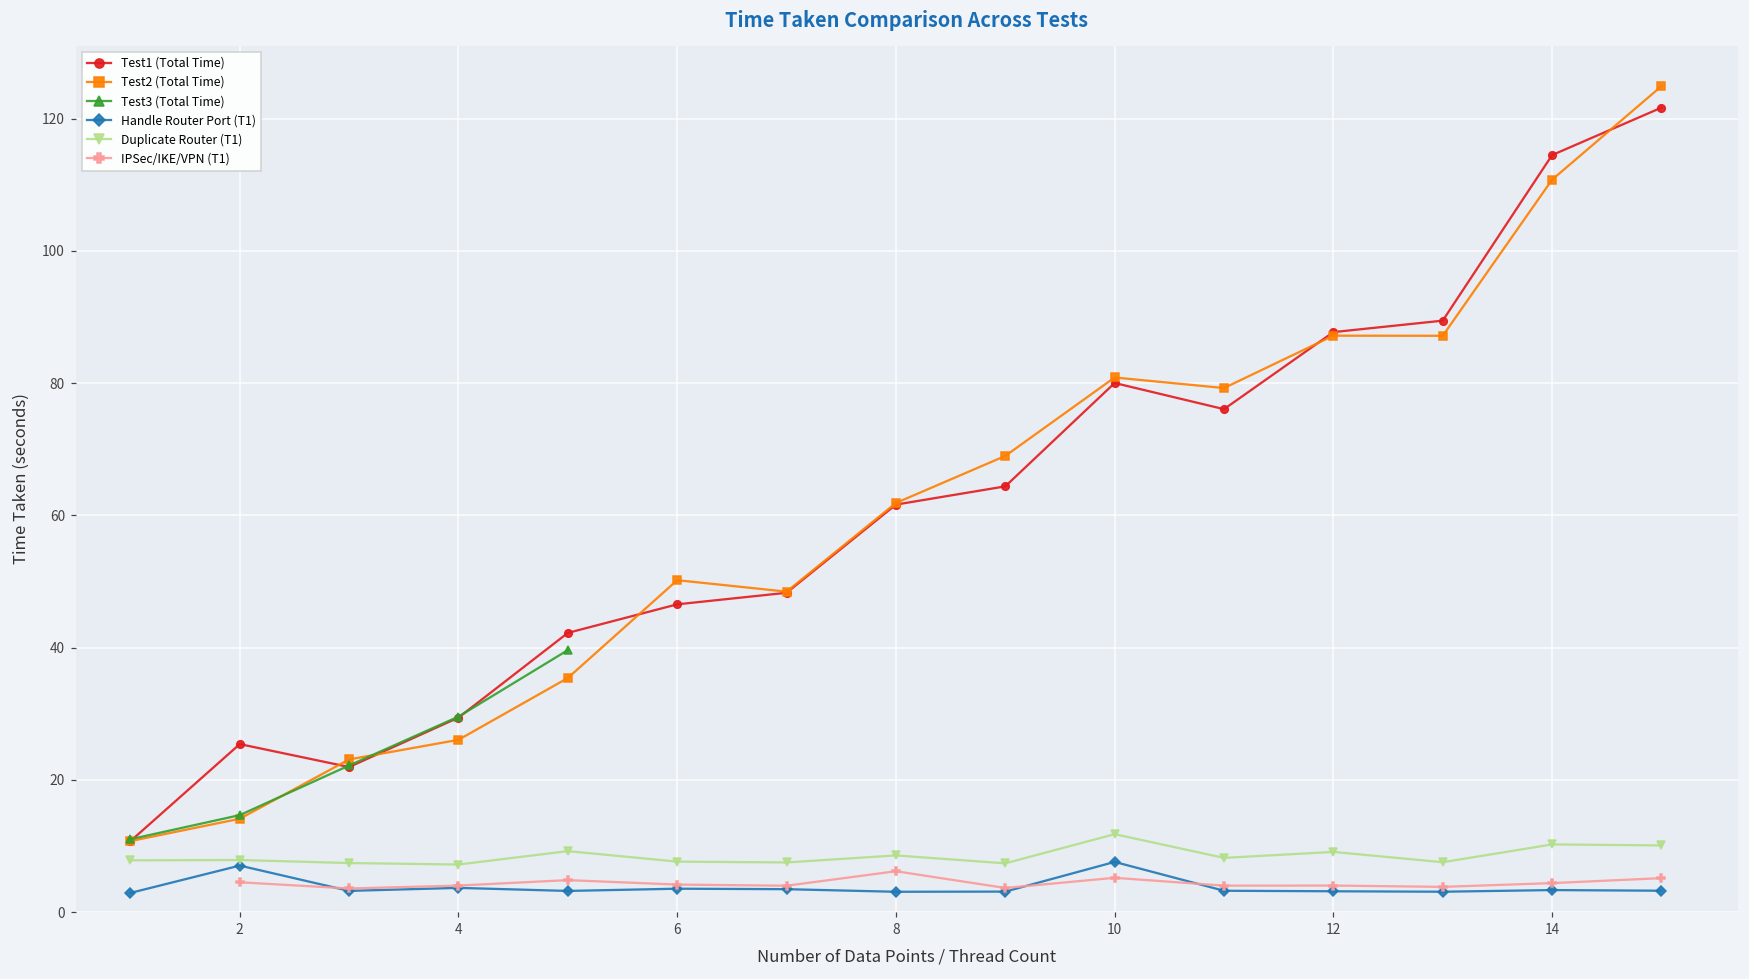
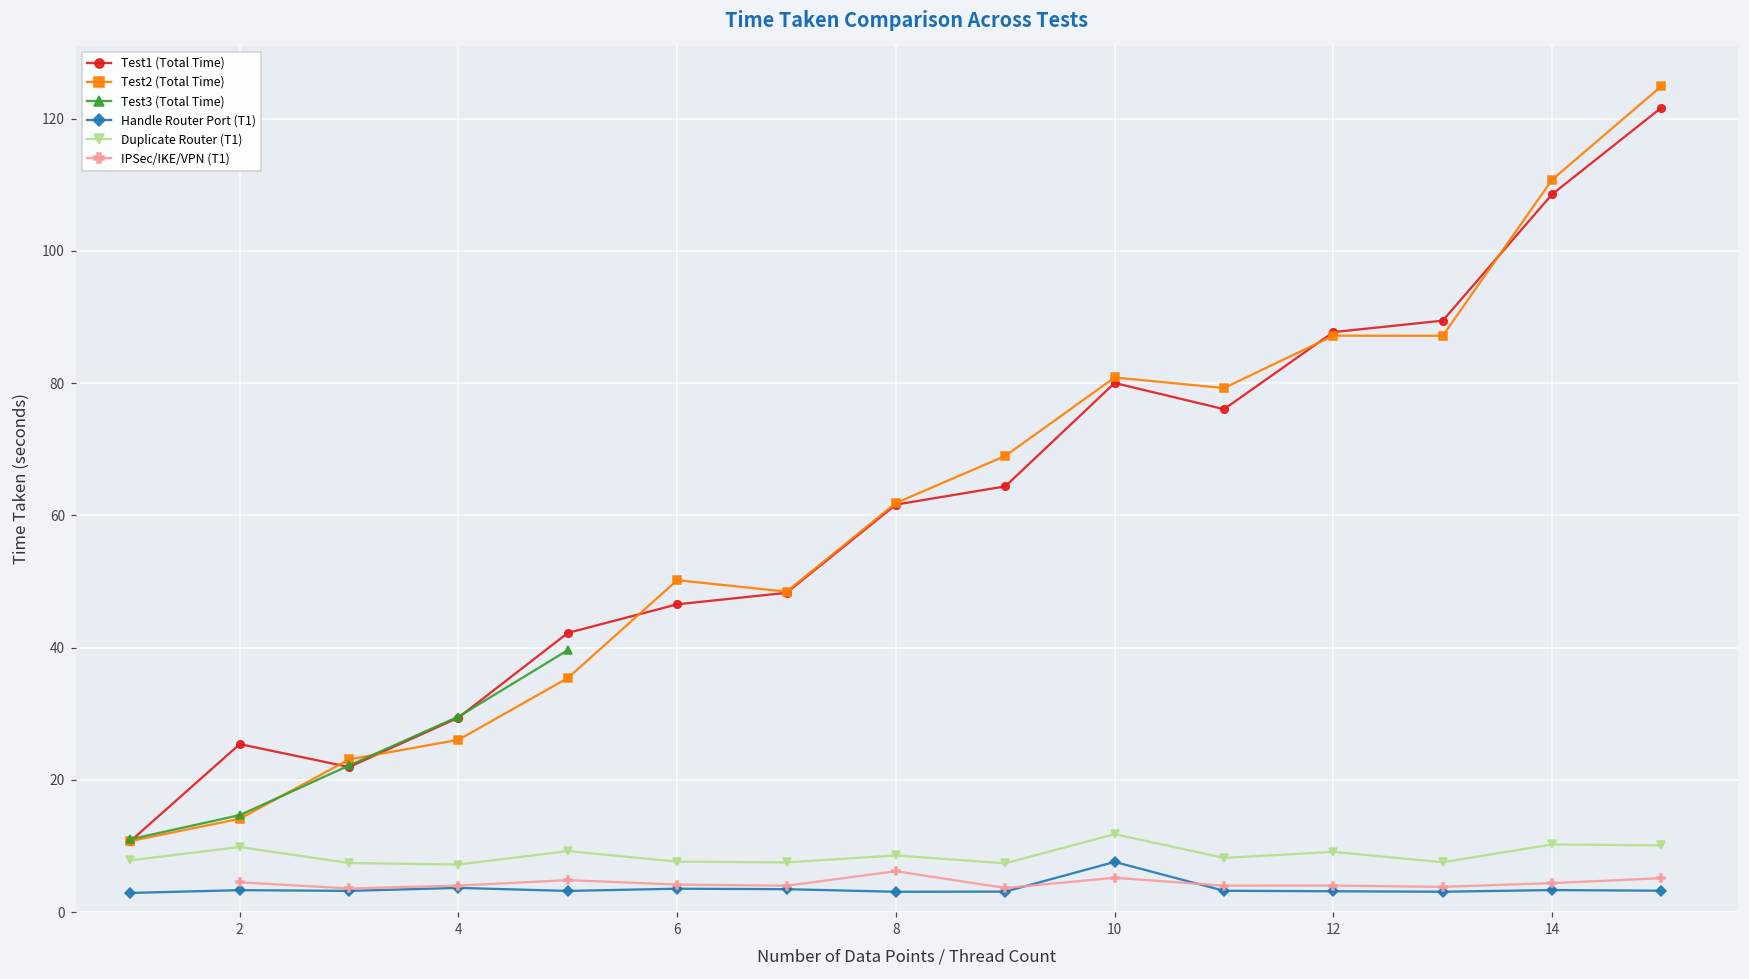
  {
    "Test1 (Total Time)": {
      "2": 25,
      "6": 47,
      "10": 80,
      "12": 88,
-     "14": 114
+     "14": 109
    },
    "Test2 (Total Time)": {
      "2": 14,
      "4": 26,
      "6": 50,
      "10": 81,
      "12": 87,
      "14": 111
    },
    "Test3 (Total Time)": {
      "2": 15
    },
    "Handle Router Port (T1)": {
-     "2": 7,
+     "2": 3,
      "6": 4,
      "8": 3,
      "10": 8,
      "12": 3,
      "14": 3
    },
    "Duplicate Router (T1)": {
-     "2": 8,
+     "2": 10,
      "4": 7,
      "6": 8,
      "8": 9,
      "10": 12,
      "12": 9,
      "14": 10
    },
    "IPSec/IKE/VPN (T1)": {
      "2": 5,
      "6": 4,
      "8": 6,
      "10": 5,
      "12": 4,
      "14": 4
    }
  }
